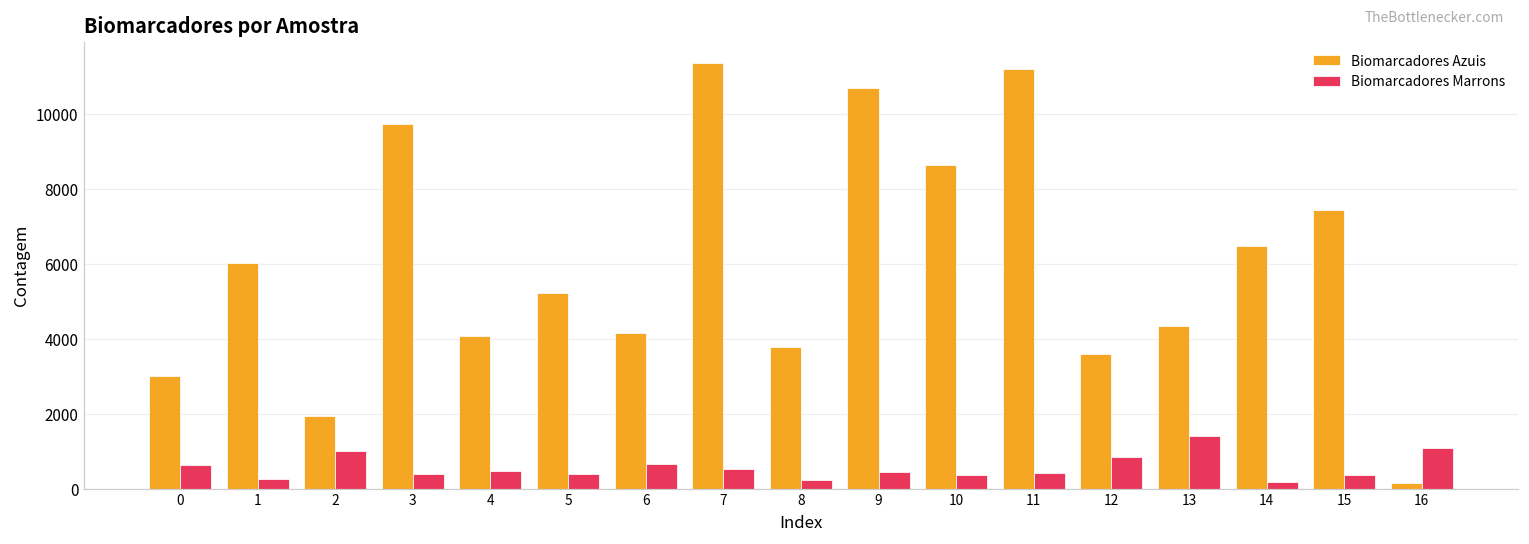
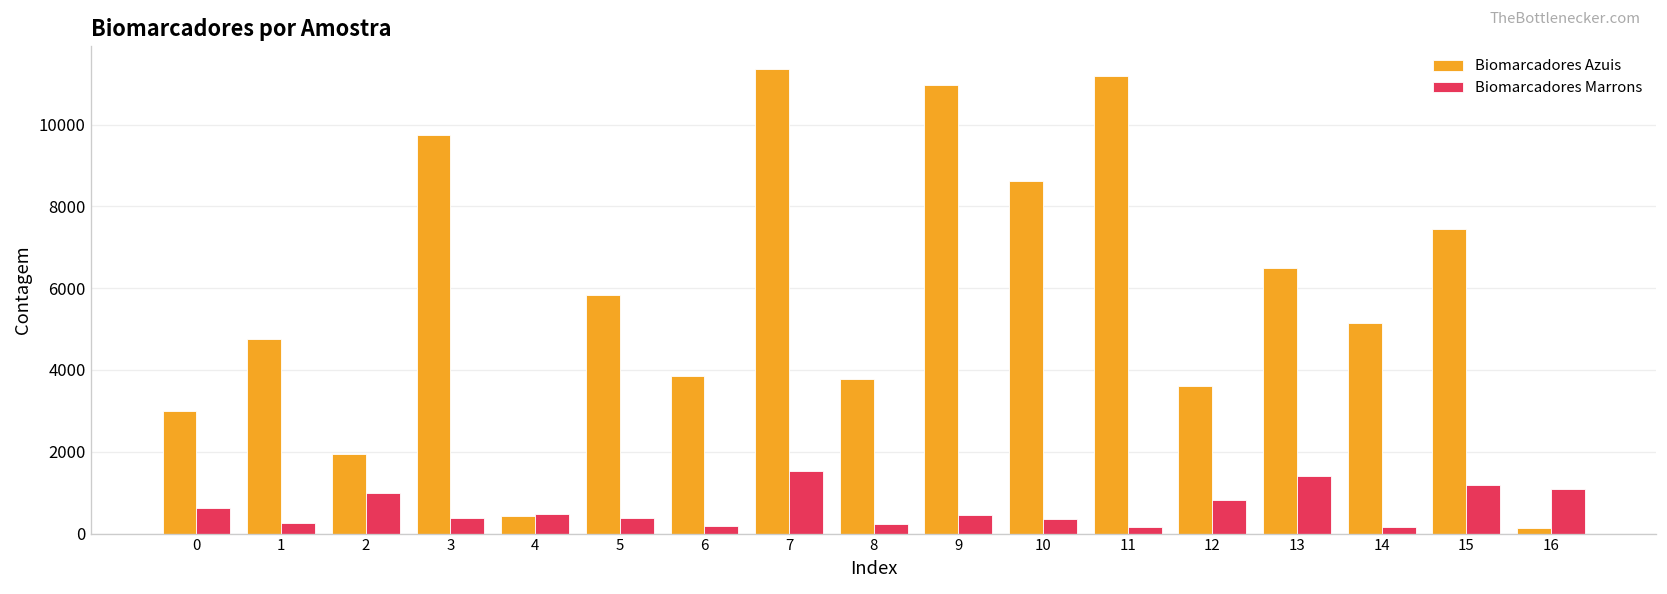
  {
    "Biomarcadores Azuis": {
      "0": 3000,
-     "1": 6000,
+     "1": 4800,
      "2": 1900,
      "3": 9700,
-     "4": 4100,
-     "5": 5200,
-     "6": 4100,
+     "4": 400,
+     "5": 5800,
+     "6": 3900,
      "7": 11400,
      "8": 3800,
-     "9": 10700,
+     "9": 11000,
      "10": 8600,
      "11": 11200,
      "12": 3600,
-     "13": 4300,
-     "14": 6500,
+     "13": 6500,
+     "14": 5200,
      "15": 7400,
      "16": 100
    },
    "Biomarcadores Marrons": {
      "0": 600,
      "1": 200,
      "2": 1000,
      "3": 400,
      "4": 500,
      "5": 400,
-     "6": 700,
-     "7": 500,
+     "6": 200,
+     "7": 1500,
      "8": 200,
      "9": 400,
      "10": 400,
-     "11": 400,
+     "11": 200,
      "12": 800,
      "13": 1400,
      "14": 200,
-     "15": 400,
+     "15": 1200,
      "16": 1100
    }
  }
